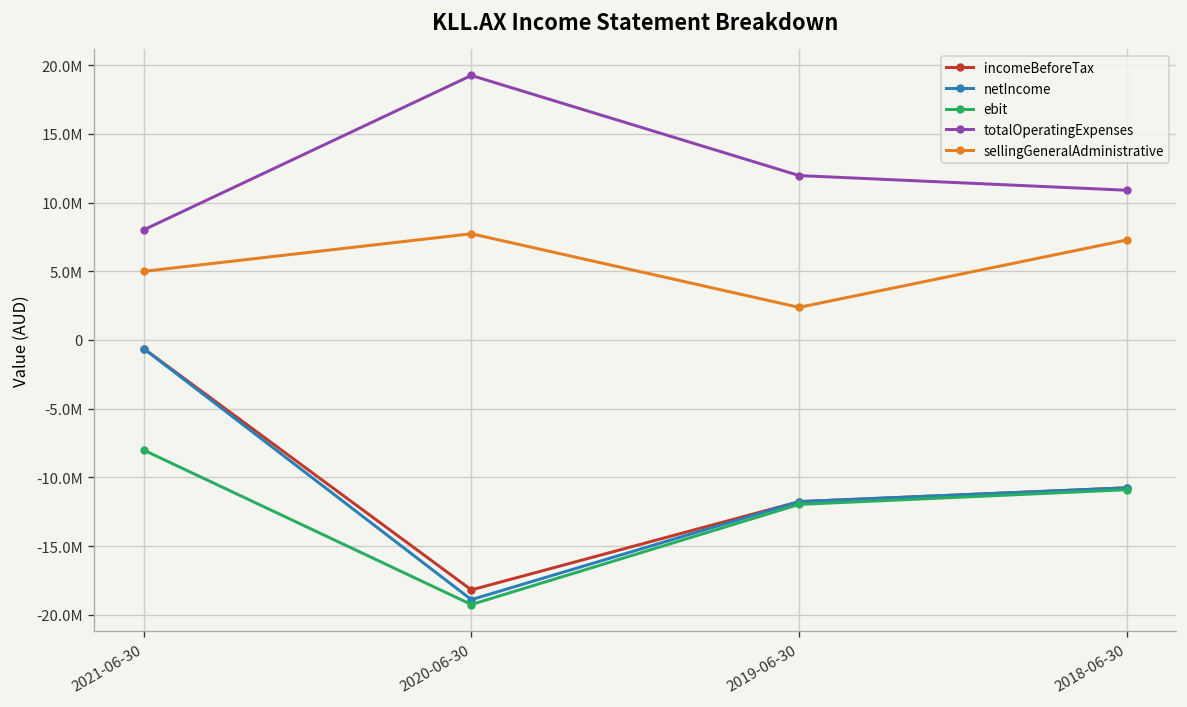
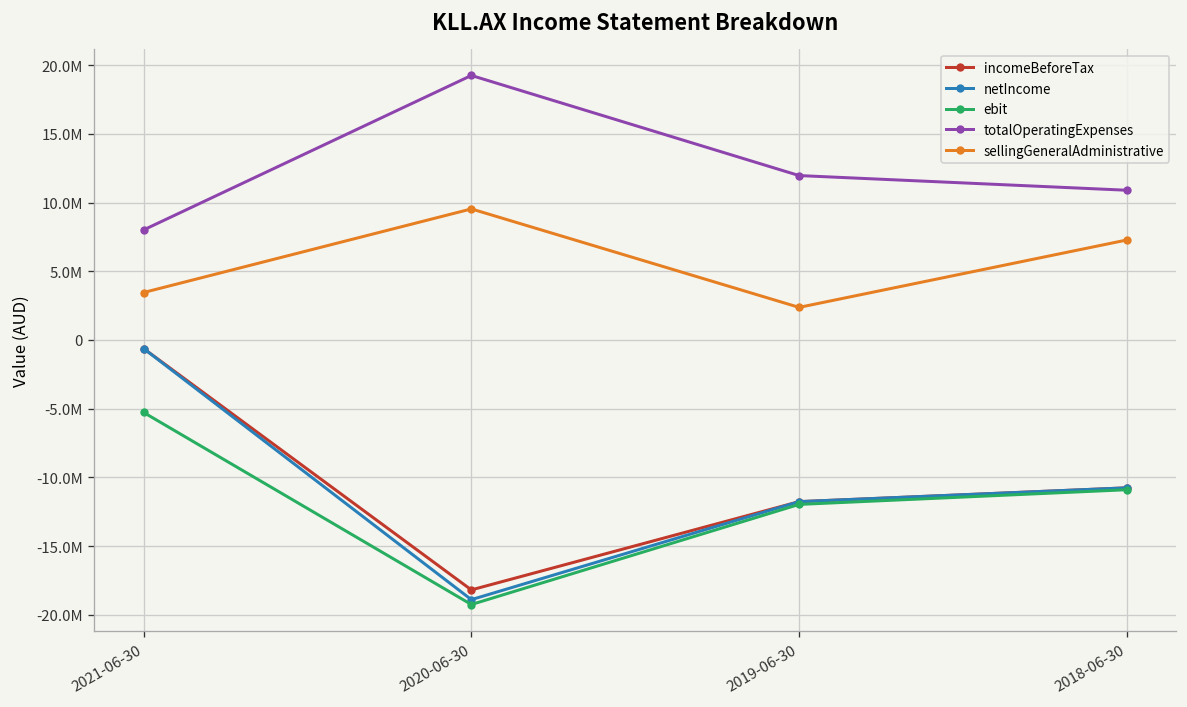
  {
    "incomeBeforeTax": {
      "2020-06-30": -18200000
    },
    "netIncome": {
      "2020-06-30": -18900000
    },
    "ebit": {
-     "2021-06-30": -8000000,
+     "2021-06-30": -5300000,
      "2020-06-30": -19200000
    },
    "totalOperatingExpenses": {
      "2021-06-30": 8000000,
      "2020-06-30": 19200000,
      "2019-06-30": 12000000,
      "2018-06-30": 10900000
    },
    "sellingGeneralAdministrative": {
-     "2021-06-30": 5000000,
-     "2020-06-30": 7700000,
+     "2021-06-30": 3500000,
+     "2020-06-30": 9500000,
      "2019-06-30": 2400000,
      "2018-06-30": 7300000
    }
  }
